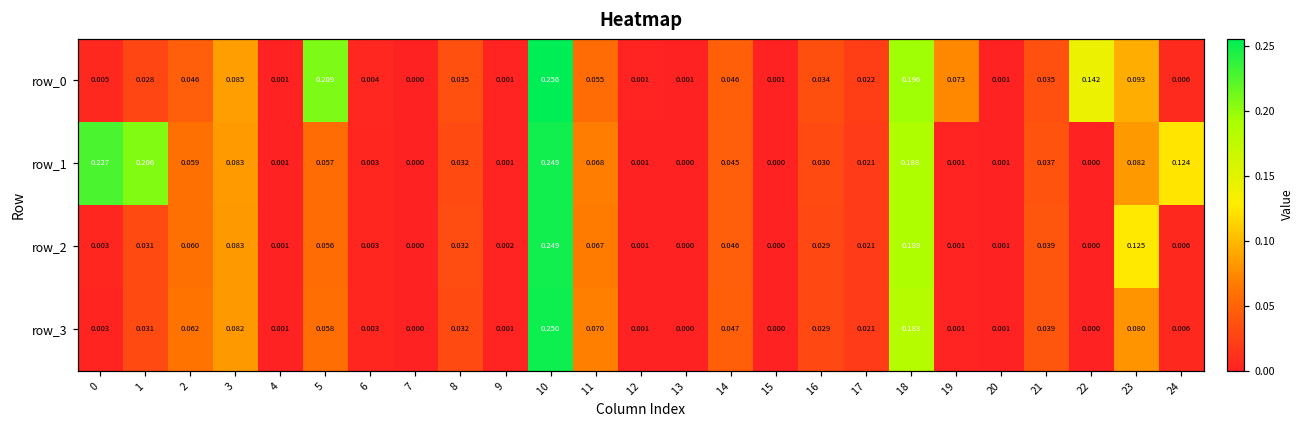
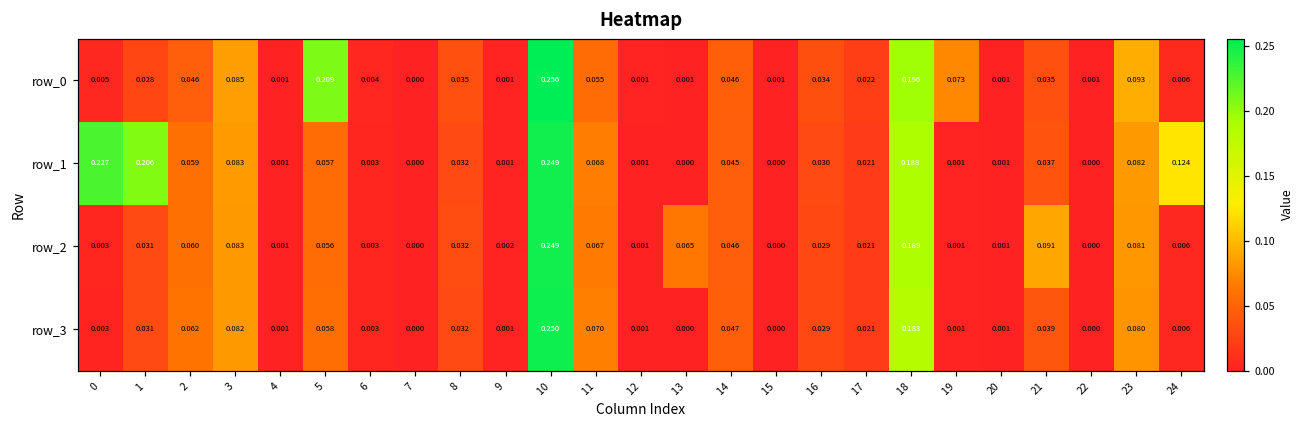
  {
    "row_0": {
      "0": 0.005,
      "1": 0.028,
      "2": 0.046,
      "3": 0.085,
      "4": 0.001,
      "5": 0.209,
      "6": 0.004,
      "7": 0.000,
      "8": 0.035,
      "9": 0.001,
      "10": 0.256,
      "11": 0.055,
      "12": 0.001,
      "13": 0.001,
      "14": 0.046,
      "15": 0.001,
      "16": 0.034,
      "17": 0.022,
      "18": 0.196,
      "19": 0.073,
      "20": 0.001,
      "21": 0.035,
-     "22": 0.142,
+     "22": 0.001,
      "23": 0.093,
      "24": 0.006
    },
    "row_1": {
      "0": 0.227,
      "1": 0.206,
      "2": 0.059,
      "3": 0.083,
      "4": 0.001,
      "5": 0.057,
      "6": 0.003,
      "7": 0.000,
      "8": 0.032,
      "9": 0.001,
      "10": 0.249,
      "11": 0.068,
      "12": 0.001,
      "13": 0.000,
      "14": 0.045,
      "15": 0.000,
      "16": 0.030,
      "17": 0.021,
      "18": 0.188,
      "19": 0.001,
      "20": 0.001,
      "21": 0.037,
      "22": 0.000,
      "23": 0.082,
      "24": 0.124
    },
    "row_2": {
      "0": 0.003,
      "1": 0.031,
      "2": 0.060,
      "3": 0.083,
      "4": 0.001,
      "5": 0.056,
      "6": 0.003,
      "7": 0.000,
      "8": 0.032,
      "9": 0.002,
      "10": 0.249,
      "11": 0.067,
      "12": 0.001,
-     "13": 0.000,
+     "13": 0.065,
      "14": 0.046,
      "15": 0.000,
      "16": 0.029,
      "17": 0.021,
      "18": 0.189,
      "19": 0.001,
      "20": 0.001,
-     "21": 0.039,
+     "21": 0.091,
      "22": 0.000,
-     "23": 0.125,
+     "23": 0.081,
      "24": 0.006
    },
    "row_3": {
      "0": 0.003,
      "1": 0.031,
      "2": 0.062,
      "3": 0.082,
      "4": 0.001,
      "5": 0.058,
      "6": 0.003,
      "7": 0.000,
      "8": 0.032,
      "9": 0.001,
      "10": 0.250,
      "11": 0.070,
      "12": 0.001,
      "13": 0.000,
      "14": 0.047,
      "15": 0.000,
      "16": 0.029,
      "17": 0.021,
      "18": 0.183,
      "19": 0.001,
      "20": 0.001,
      "21": 0.039,
      "22": 0.000,
      "23": 0.080,
      "24": 0.006
    }
  }
